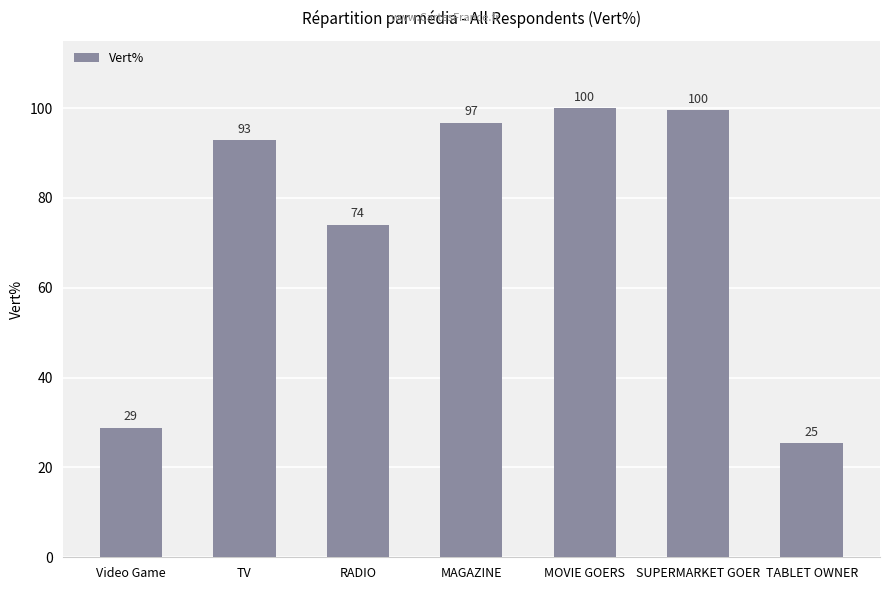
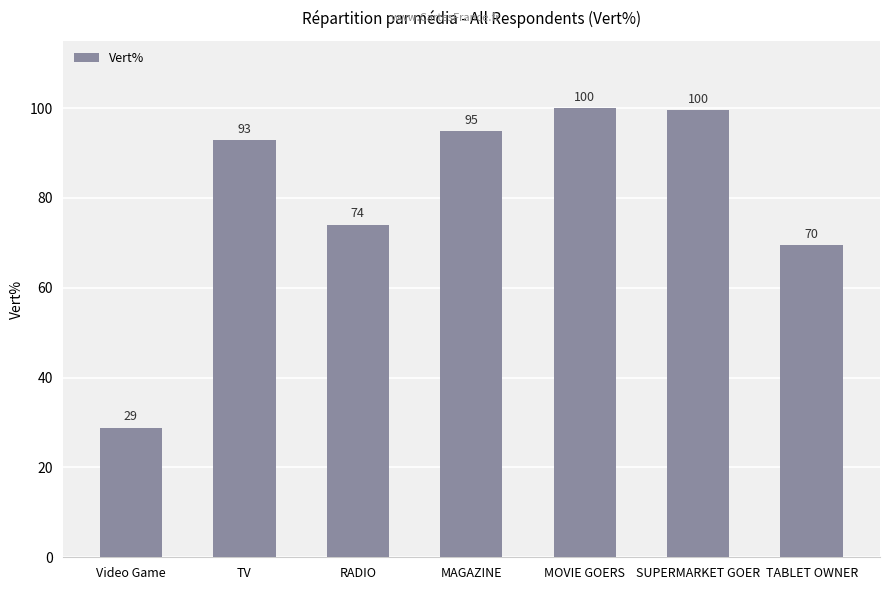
  {
    "Video Game": 29,
    "TV": 93,
    "RADIO": 74,
-   "MAGAZINE": 97,
+   "MAGAZINE": 95,
    "MOVIE GOERS": 100,
    "SUPERMARKET GOER": 100,
-   "TABLET OWNER": 25
+   "TABLET OWNER": 70
  }
